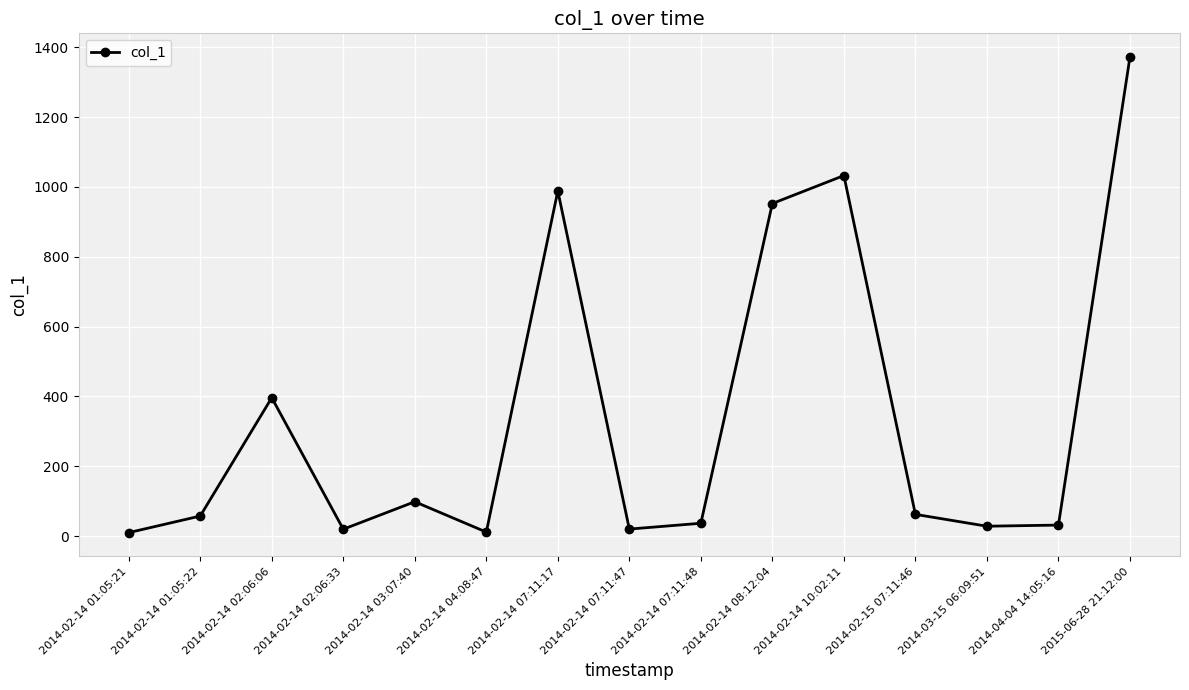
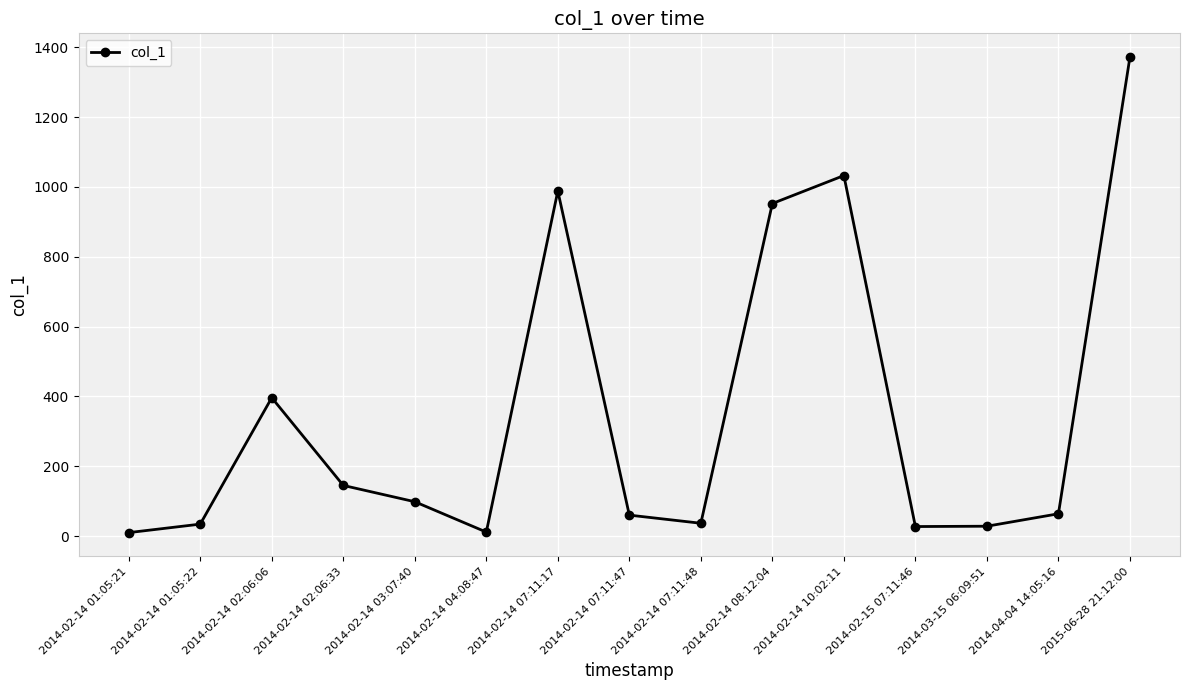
  {
    "2014-02-14 01:05:21": 10,
-   "2014-02-14 01:05:22": 60,
+   "2014-02-14 01:05:22": 30,
    "2014-02-14 02:06:06": 400,
-   "2014-02-14 02:06:33": 20,
+   "2014-02-14 02:06:33": 140,
    "2014-02-14 03:07:40": 100,
    "2014-02-14 04:08:47": 10,
    "2014-02-14 07:11:17": 990,
-   "2014-02-14 07:11:47": 20,
+   "2014-02-14 07:11:47": 60,
    "2014-02-14 07:11:48": 40,
    "2014-02-14 08:12:04": 950,
    "2014-02-14 10:02:11": 1030,
-   "2014-02-15 07:11:46": 60,
+   "2014-02-15 07:11:46": 30,
    "2014-03-15 06:09:51": 30,
-   "2014-04-04 14:05:16": 30,
+   "2014-04-04 14:05:16": 60,
    "2015-06-28 21:12:00": 1370
  }
